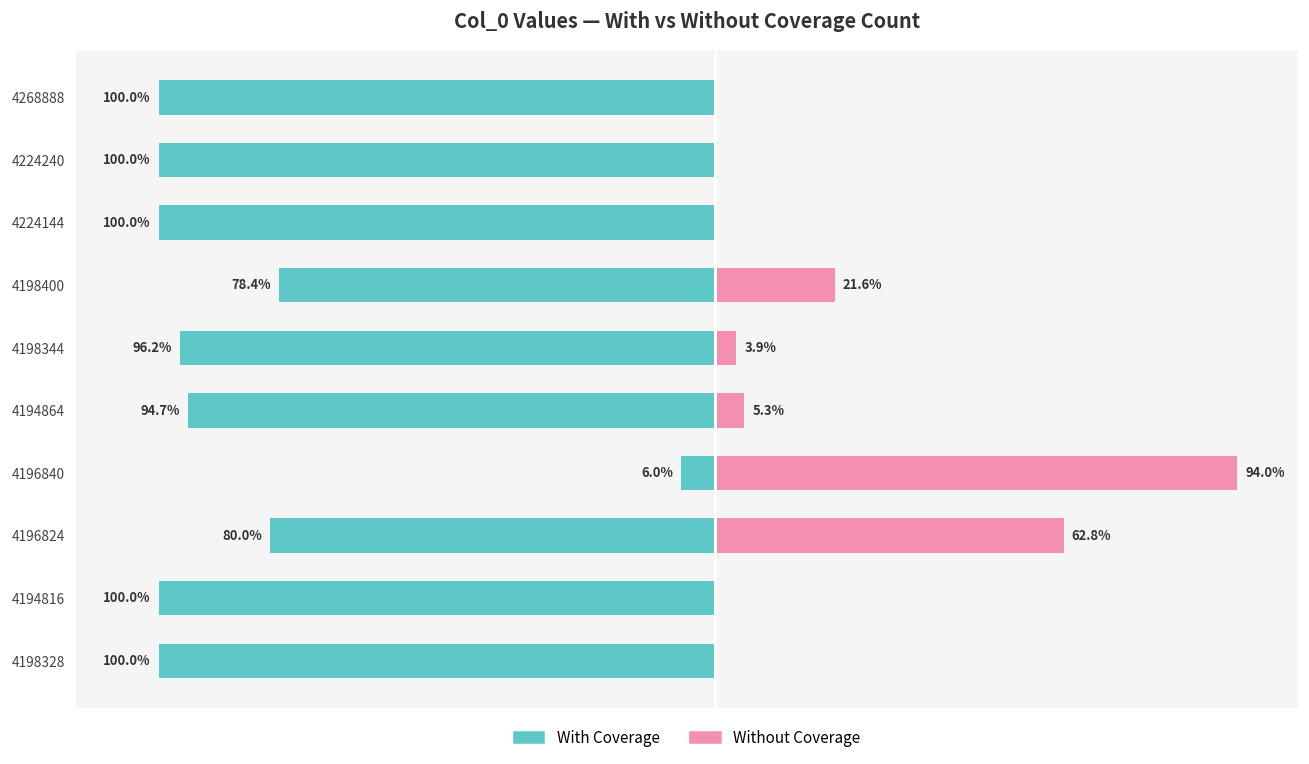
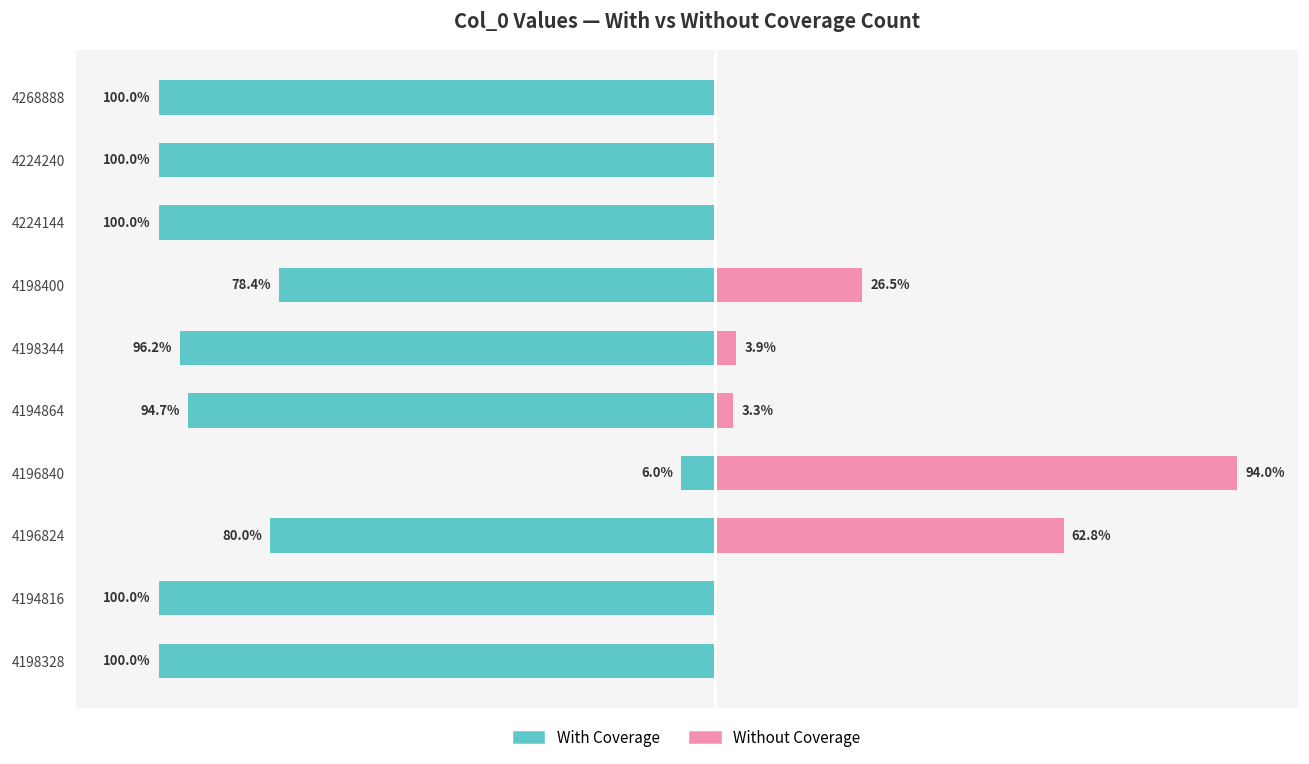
  {
    "Without Coverage": {
-     "4198400": "21.6%",
+     "4198400": "26.5%",
      "4198344": "3.9%",
-     "4194864": "5.3%",
+     "4194864": "3.3%",
      "4196840": "94.0%",
      "4196824": "62.8%"
    }
  }
